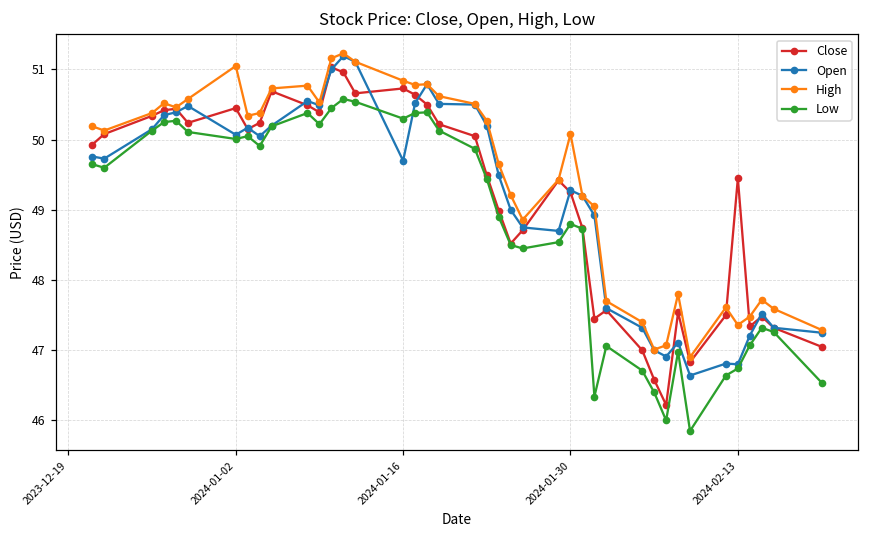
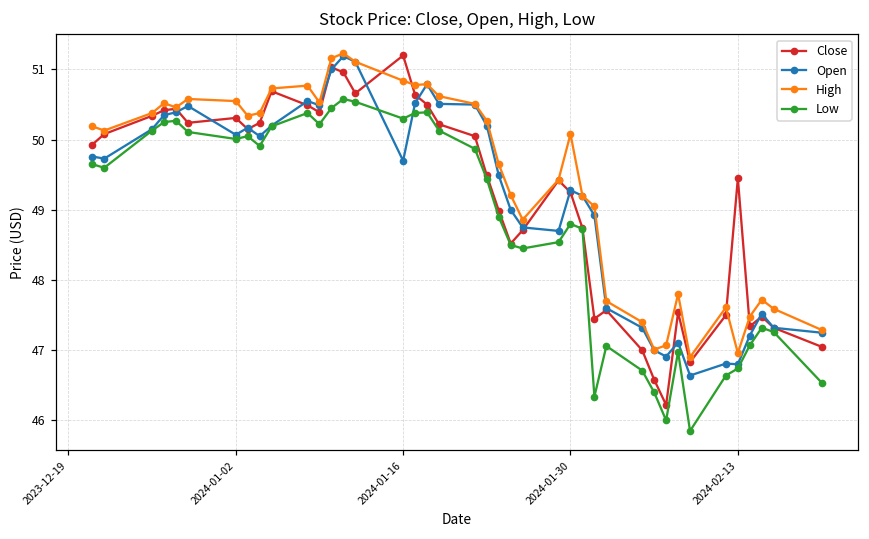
  {
    "Close": {
-     "2024-01-02": 50.5,
-     "2024-01-16": 50.7,
+     "2024-01-02": 50.3,
+     "2024-01-16": 51.2,
      "2024-02-13": 49.5
    },
    "Open": {
      "2024-01-02": 50.1,
      "2024-01-16": 49.7,
      "2024-02-13": 46.8
    },
    "High": {
-     "2024-01-02": 51.1,
+     "2024-01-02": 50.6,
      "2024-01-16": 50.8,
      "2024-01-30": 50.1,
-     "2024-02-13": 47.4
+     "2024-02-13": 47.0
    },
    "Low": {
      "2024-01-02": 50.0,
      "2024-01-16": 50.3,
      "2024-01-30": 48.8,
      "2024-02-13": 46.7
    }
  }
